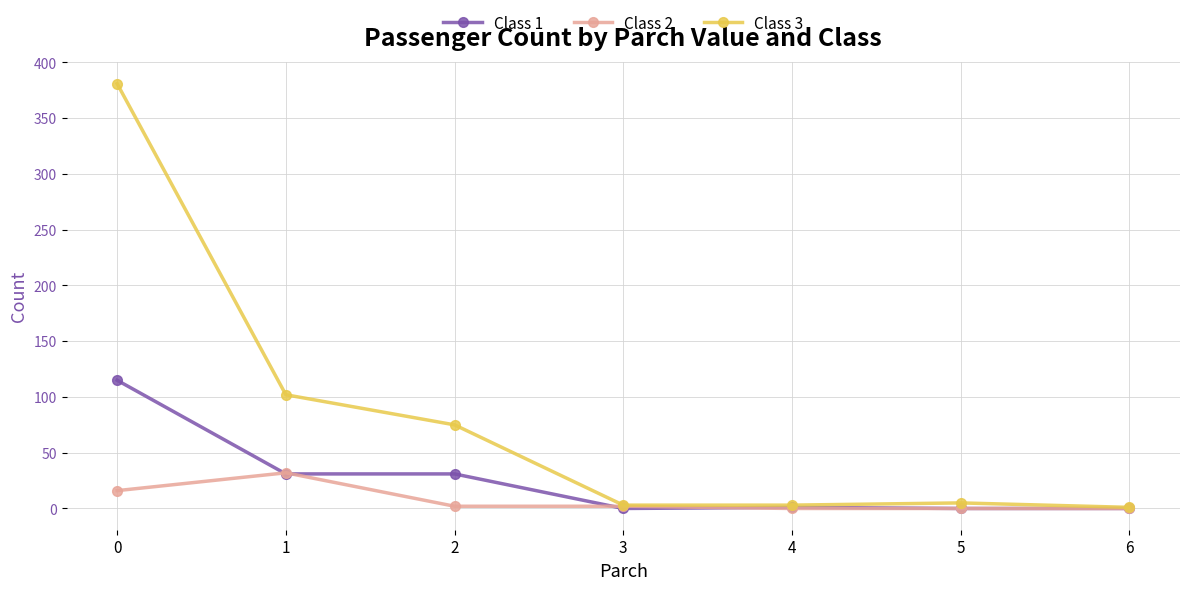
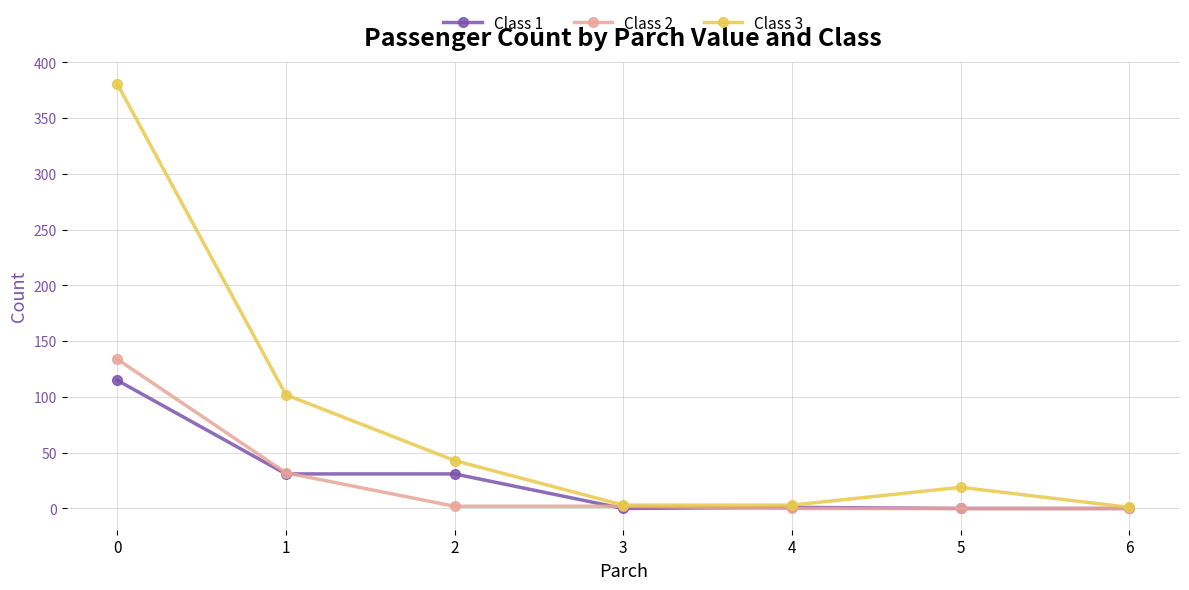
  {
    "Class 1": {
      "0": 115,
      "2": 31
    },
    "Class 2": {
-     "0": 16,
+     "0": 134,
      "2": 2
    },
    "Class 3": {
      "0": 381,
      "1": 102,
-     "2": 75,
-     "5": 5
+     "2": 43,
+     "5": 19
    }
  }
